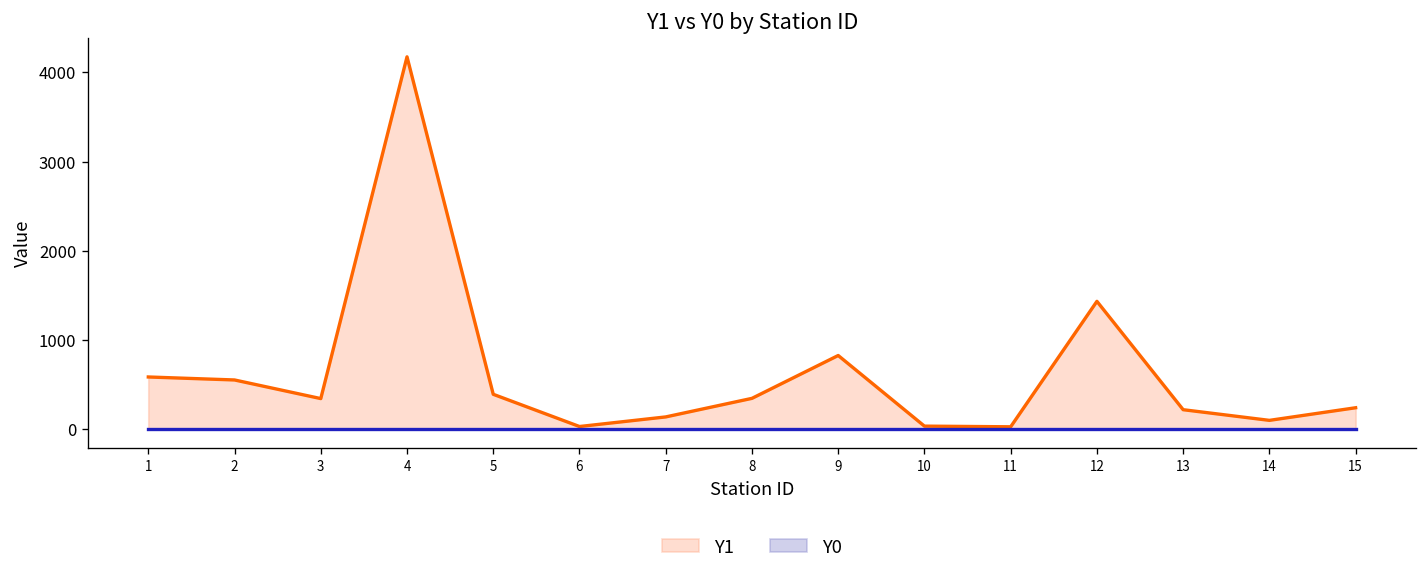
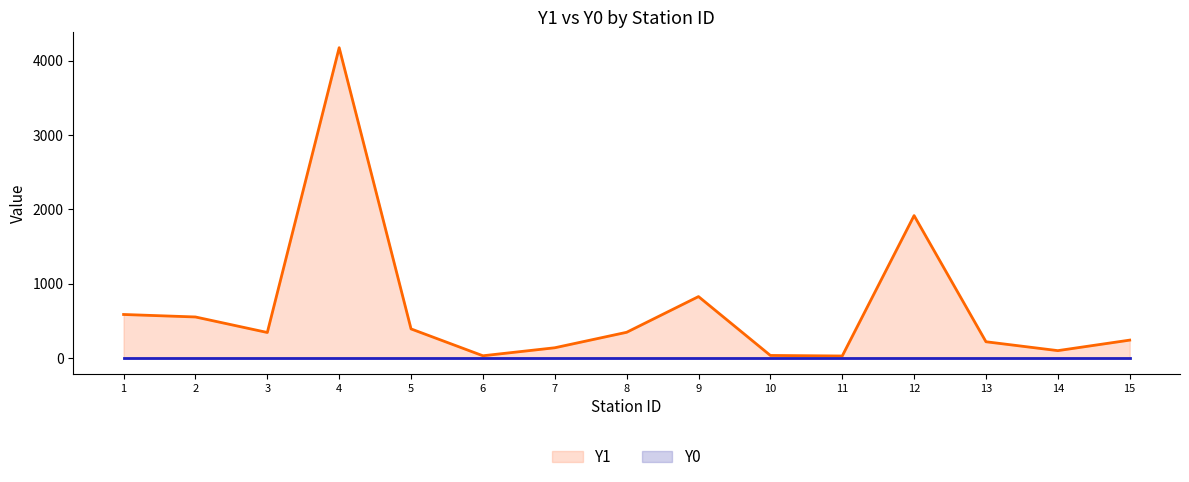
  {
    "Y1": {
      "1": 600,
      "2": 600,
      "3": 300,
      "4": 4200,
      "5": 400,
      "7": 100,
      "8": 300,
      "9": 800,
      "10": 0,
-     "12": 1400,
+     "12": 1900,
      "13": 200,
      "14": 100,
      "15": 200
    },
    "Y0": {
      "1": 0,
      "2": 0,
      "3": 0,
      "4": 0,
      "5": 0,
      "7": 0,
      "8": 0,
      "9": 0,
      "10": 0,
      "12": 0,
      "13": 0,
      "14": 0,
      "15": 0
    }
  }
